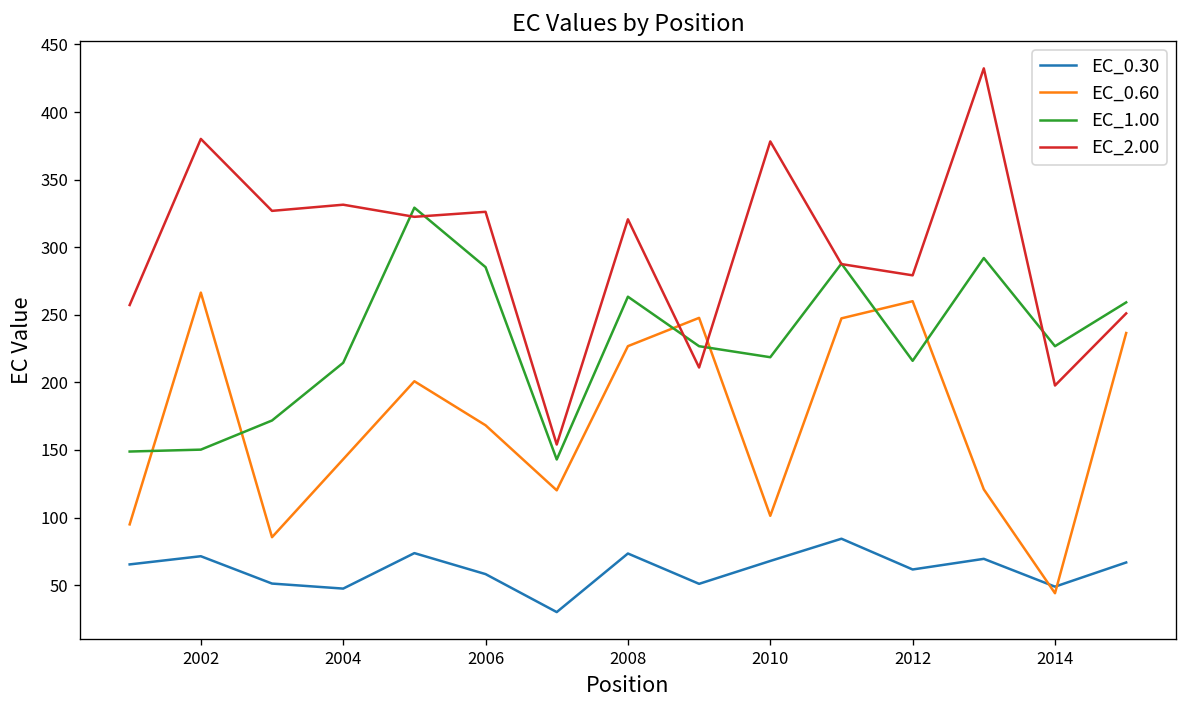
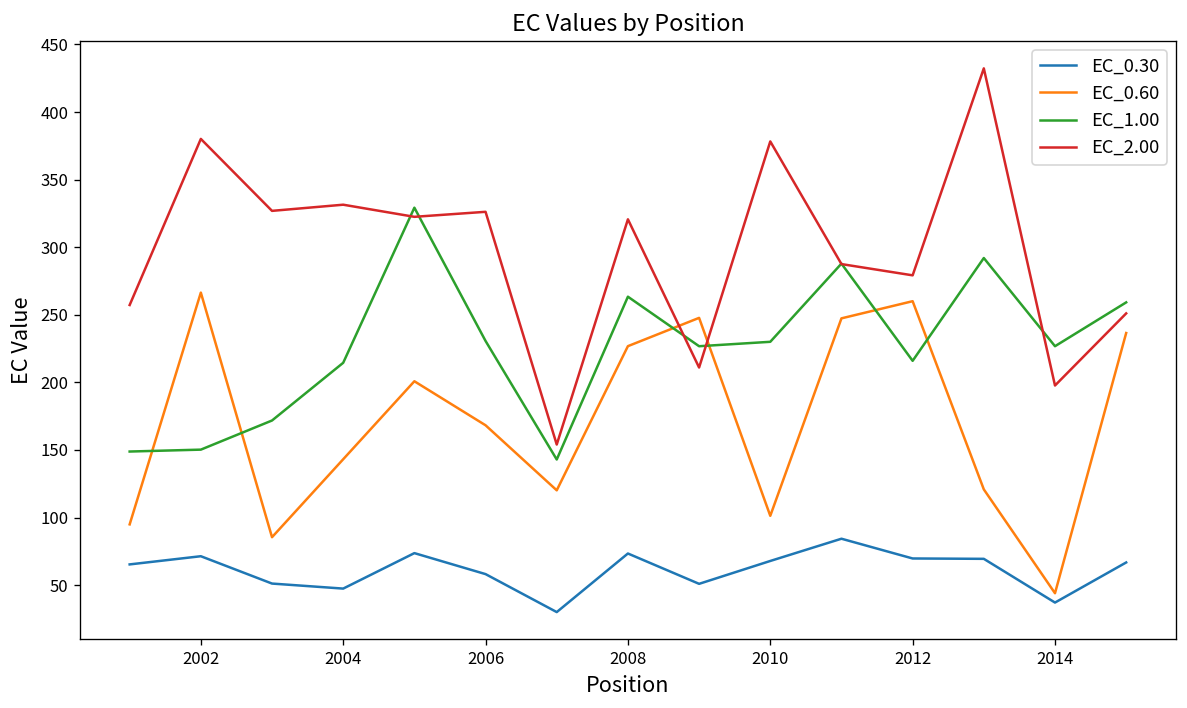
  {
    "EC_0.30": {
      "2002": 71,
      "2004": 47,
      "2006": 58,
      "2008": 73,
      "2010": 68,
-     "2012": 62,
-     "2014": 49
+     "2012": 70,
+     "2014": 37
    },
    "EC_0.60": {
      "2002": 266,
      "2004": 143,
      "2006": 168,
      "2008": 227,
      "2010": 101,
      "2012": 260,
      "2014": 44
    },
    "EC_1.00": {
      "2002": 150,
      "2004": 214,
-     "2006": 285,
+     "2006": 231,
      "2008": 263,
-     "2010": 219,
+     "2010": 230,
      "2012": 216,
      "2014": 227
    },
    "EC_2.00": {
      "2002": 380,
      "2004": 331,
      "2006": 326,
      "2008": 321,
      "2010": 378,
      "2012": 279,
      "2014": 198
    }
  }
